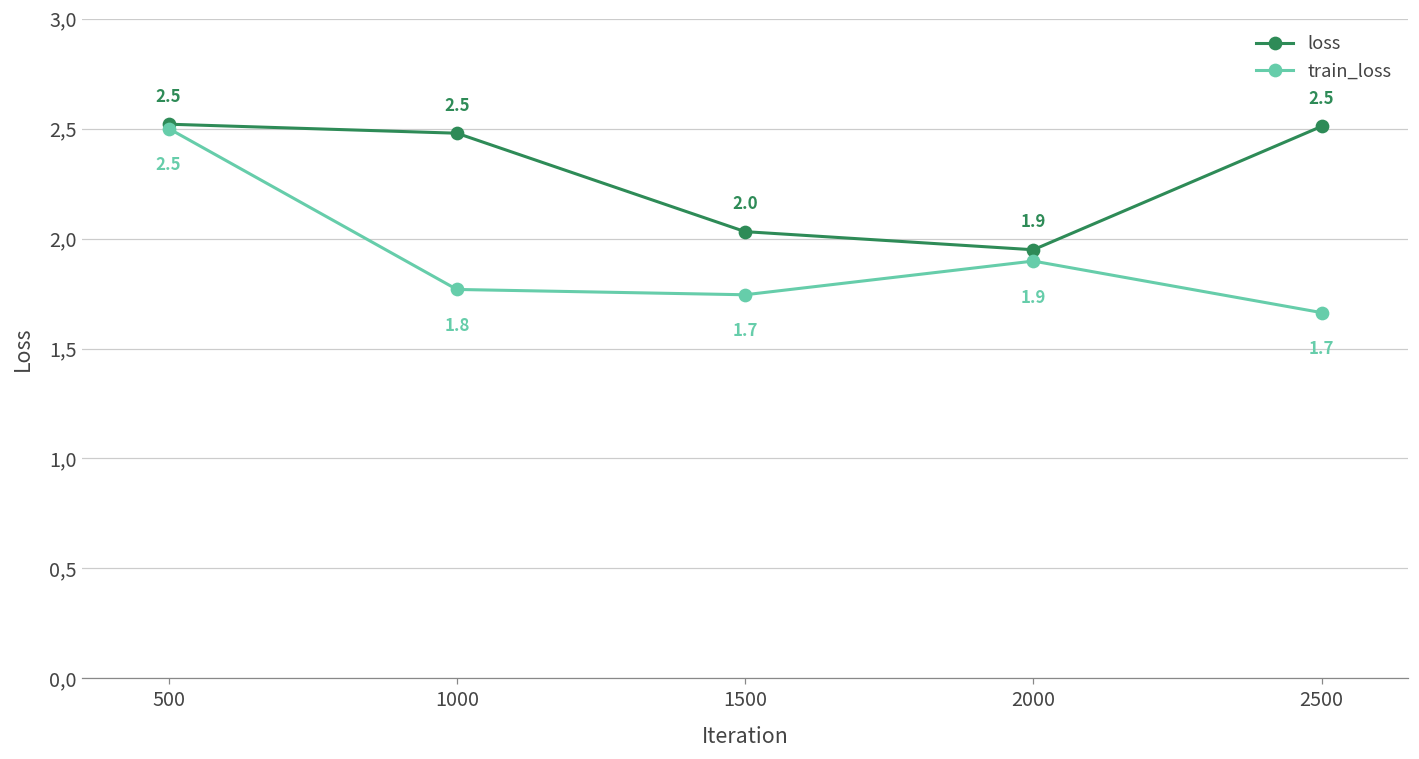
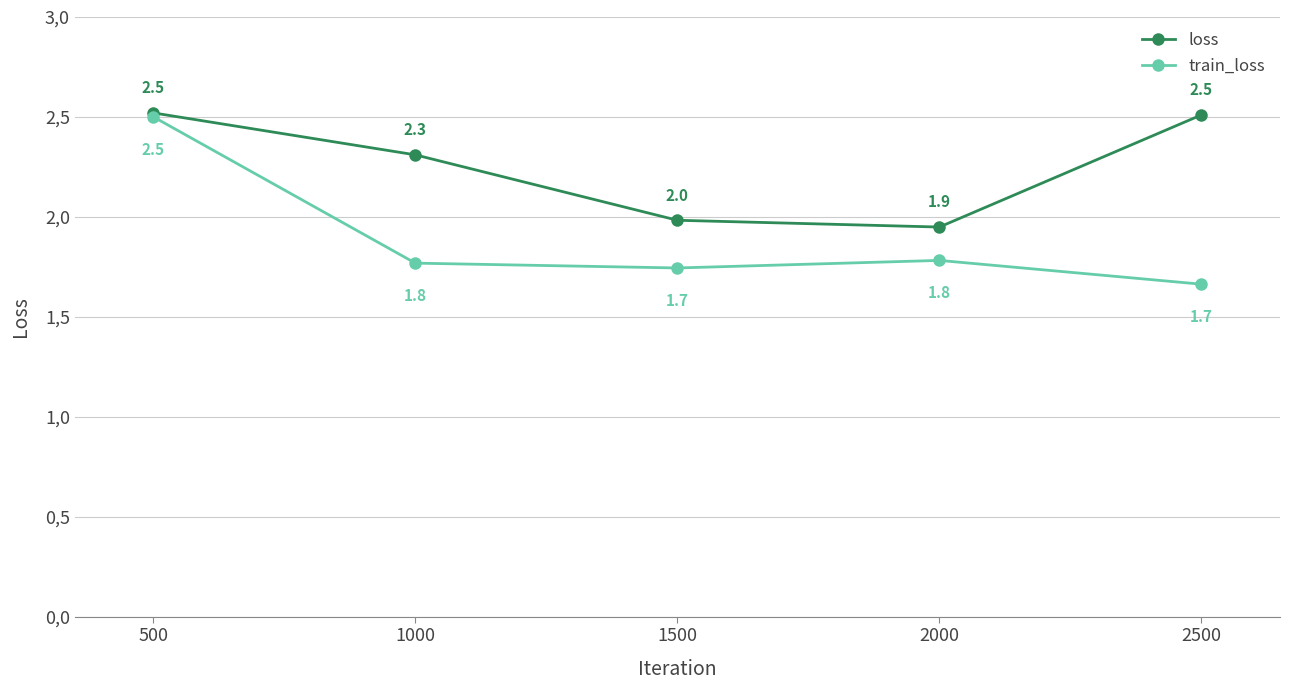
  {
    "loss": {
      "500": 2.5,
-     "1000": 2.5,
-     "1500": 20.3,
+     "1000": 2.3,
+     "1500": 19.8,
      "2000": 1.9,
      "2500": 2.5
    },
    "train_loss": {
      "500": 2.5,
      "1000": 1.8,
      "1500": 1.7,
-     "2000": 1.9,
+     "2000": 1.8,
      "2500": 1.7
    }
  }
